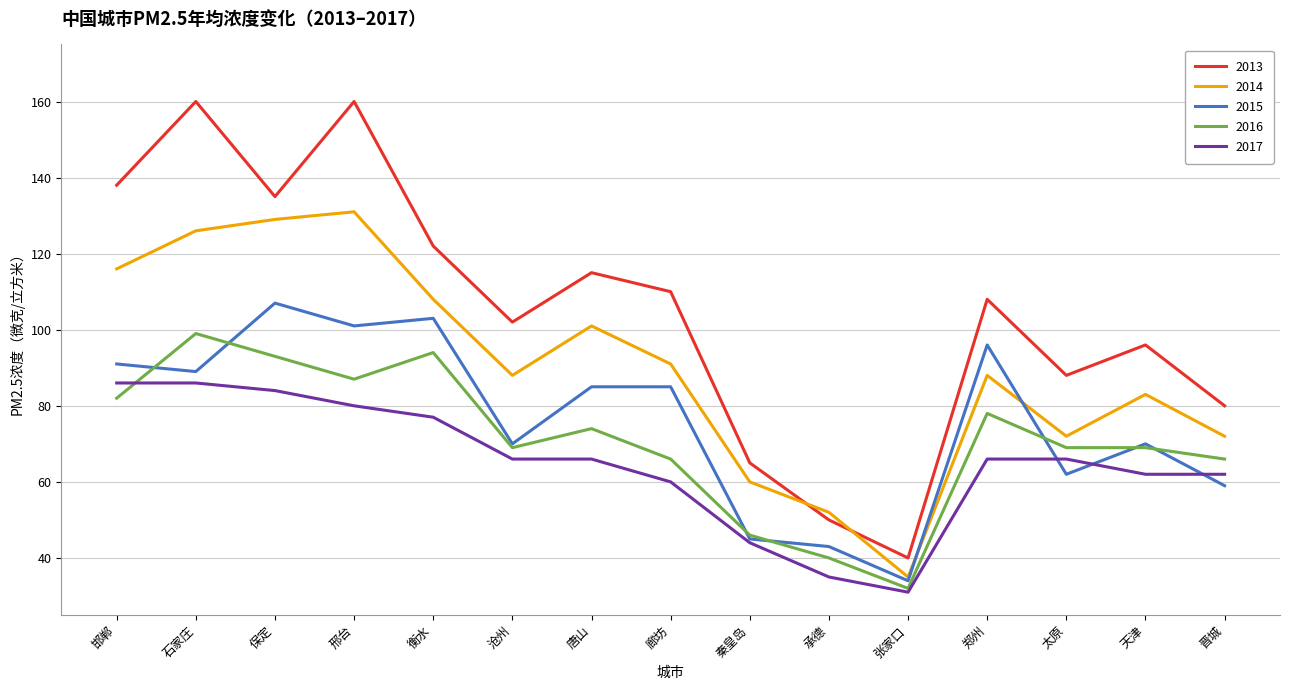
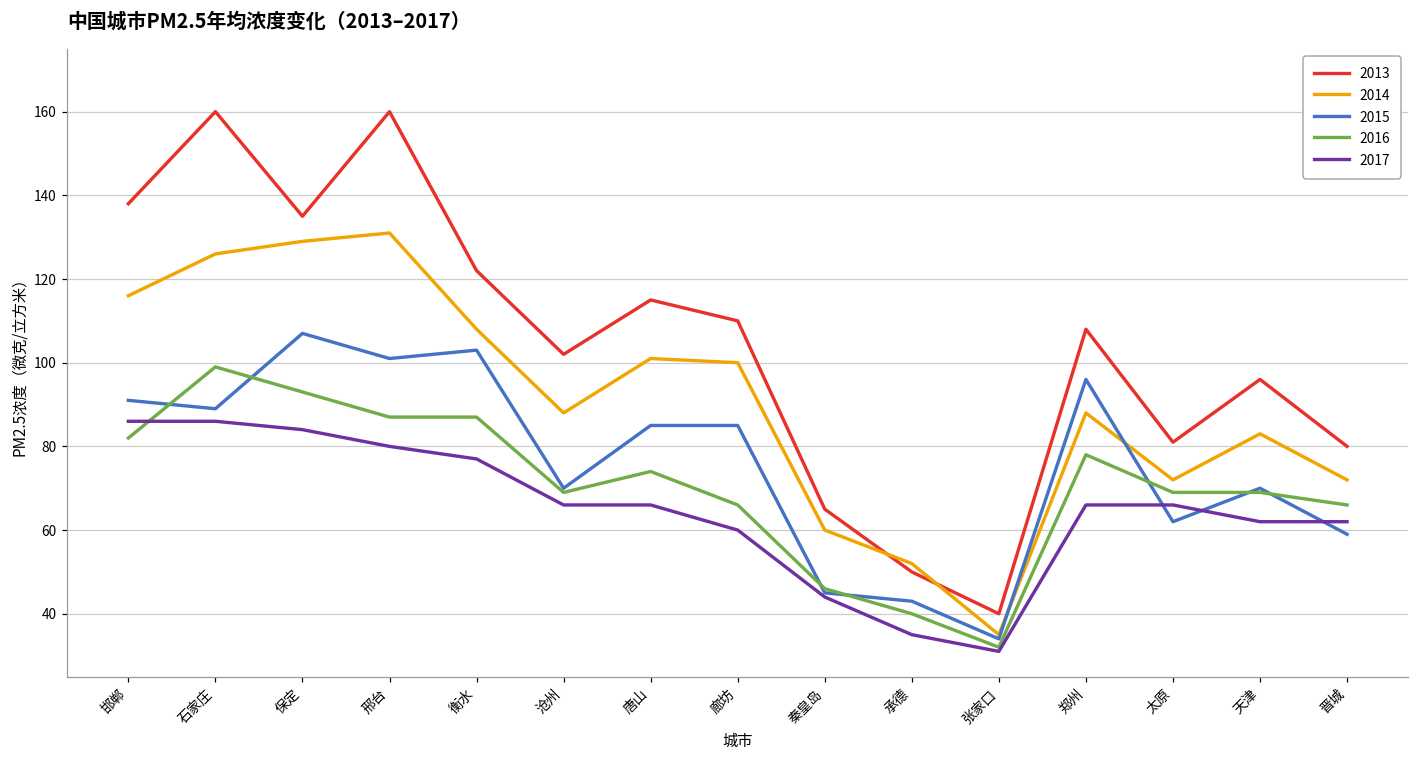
  {
    "2013": {
      "邯郸": 138,
      "石家庄": 160,
      "保定": 135,
      "邢台": 160,
      "衡水": 122,
      "沧州": 102,
      "唐山": 115,
      "廊坊": 110,
      "秦皇岛": 65,
      "承德": 50,
      "张家口": 40,
      "郑州": 108,
-     "太原": 88,
+     "太原": 81,
      "天津": 96,
      "晋城": 80
    },
    "2014": {
      "邯郸": 116,
      "石家庄": 126,
      "保定": 129,
      "邢台": 131,
      "衡水": 108,
      "沧州": 88,
      "唐山": 101,
-     "廊坊": 91,
+     "廊坊": 100,
      "秦皇岛": 60,
      "承德": 52,
      "张家口": 35,
      "郑州": 88,
      "太原": 72,
      "天津": 83,
      "晋城": 72
    },
    "2015": {
      "邯郸": 91,
      "石家庄": 89,
      "保定": 107,
      "邢台": 101,
      "衡水": 103,
      "沧州": 70,
      "唐山": 85,
      "廊坊": 85,
      "秦皇岛": 45,
      "承德": 43,
      "张家口": 34,
      "郑州": 96,
      "太原": 62,
      "天津": 70,
      "晋城": 59
    },
    "2016": {
      "邯郸": 82,
      "石家庄": 99,
      "保定": 93,
      "邢台": 87,
-     "衡水": 94,
+     "衡水": 87,
      "沧州": 69,
      "唐山": 74,
      "廊坊": 66,
      "秦皇岛": 46,
      "承德": 40,
      "张家口": 32,
      "郑州": 78,
      "太原": 69,
      "天津": 69,
      "晋城": 66
    },
    "2017": {
      "邯郸": 86,
      "石家庄": 86,
      "保定": 84,
      "邢台": 80,
      "衡水": 77,
      "沧州": 66,
      "唐山": 66,
      "廊坊": 60,
      "秦皇岛": 44,
      "承德": 35,
      "张家口": 31,
      "郑州": 66,
      "太原": 66,
      "天津": 62,
      "晋城": 62
    }
  }
